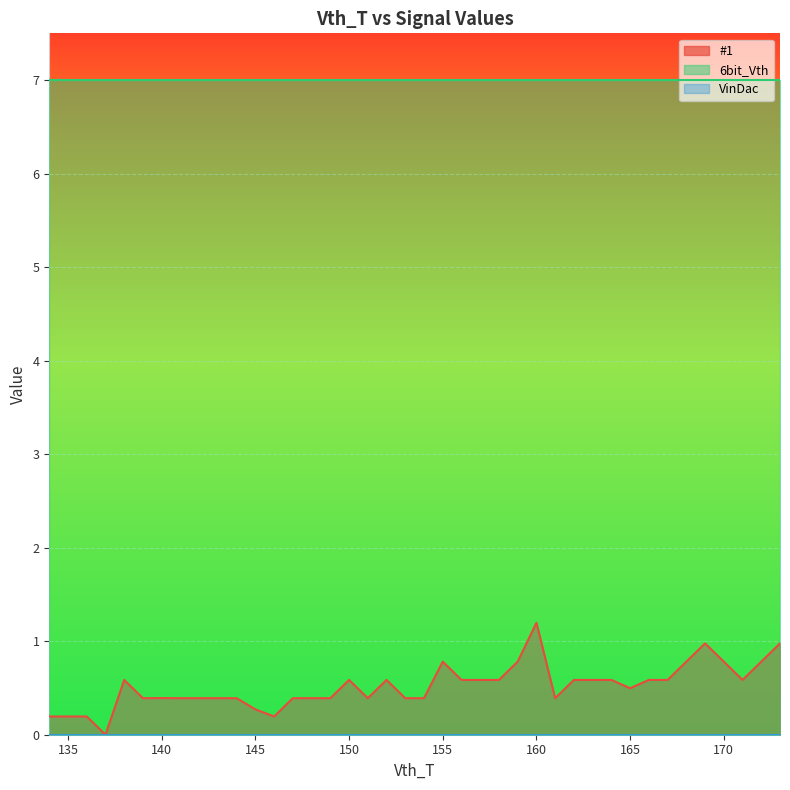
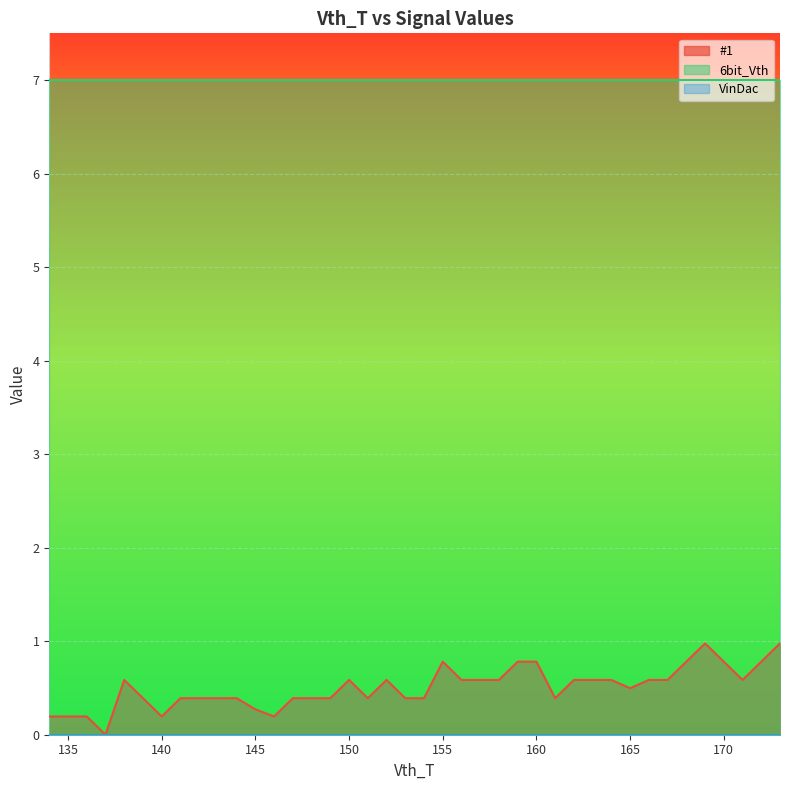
  {
    "#1": {
      "135": 0.2,
-     "140": 0.4,
+     "140": 0.2,
      "145": 0.3,
      "150": 0.6,
      "155": 0.8,
-     "160": 1.2,
+     "160": 0.8,
      "165": 0.5,
      "170": 0.8
    },
    "6bit_Vth": {
      "135": 7.0,
      "140": 7.0,
      "145": 7.0,
      "150": 7.0,
      "155": 7.0,
      "160": 7.0,
      "165": 7.0
    },
    "VinDac": {
      "135": 0.0,
      "140": 0.0,
      "145": 0.0,
      "150": 0.0,
      "155": 0.0,
      "160": 0.0,
      "165": 0.0,
      "170": 0.0
    }
  }
